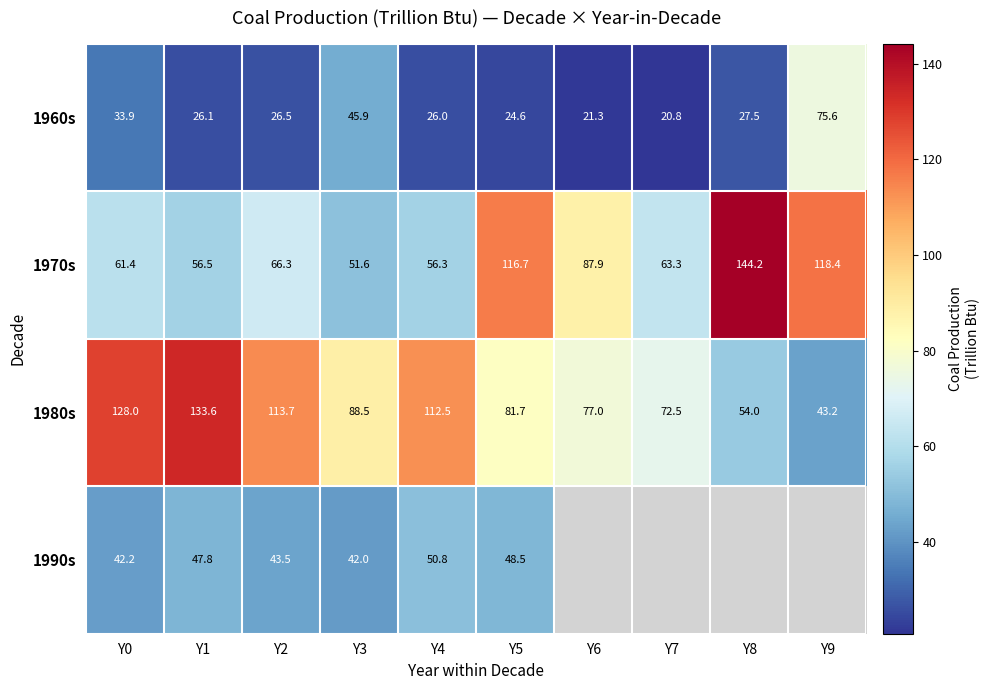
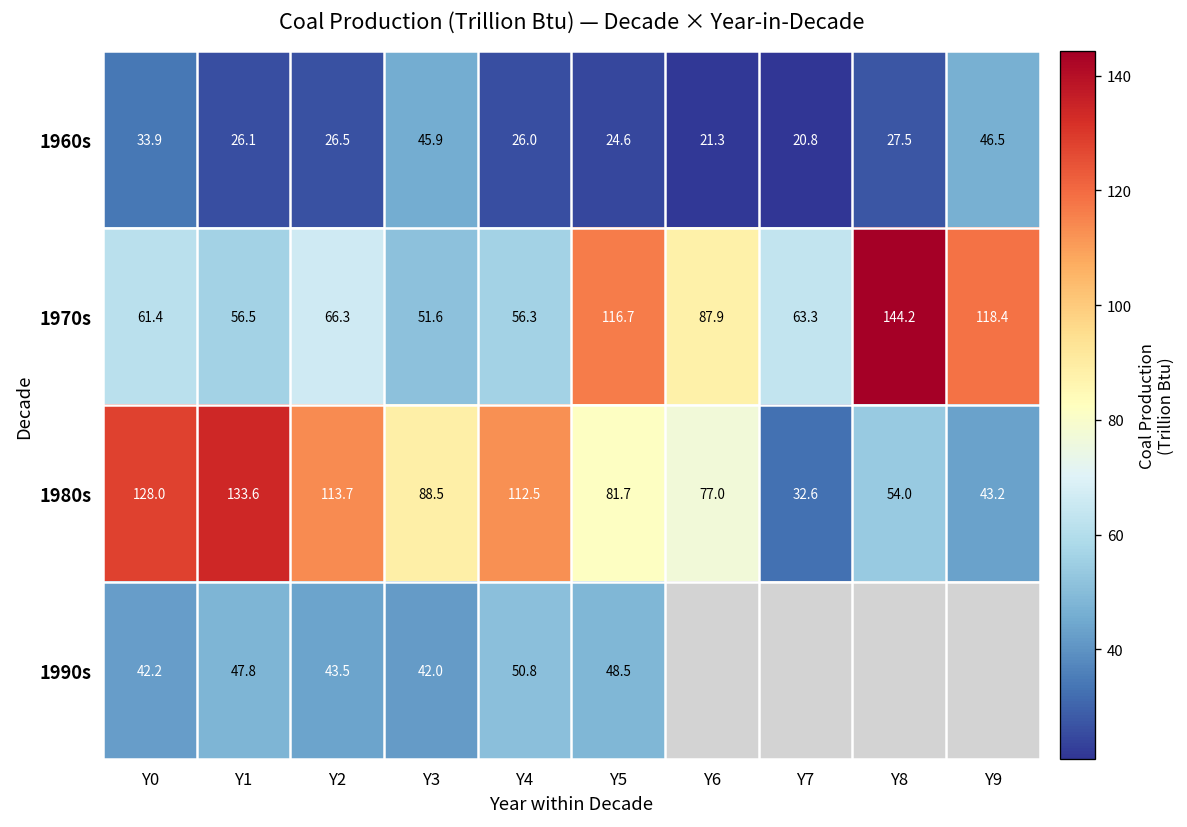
  {
    "1960s": {
      "Y0": 33.9,
      "Y1": 26.1,
      "Y2": 26.5,
      "Y3": 45.9,
      "Y4": 26.0,
      "Y5": 24.6,
      "Y6": 21.3,
      "Y7": 20.8,
      "Y8": 27.5,
-     "Y9": 75.6
+     "Y9": 46.5
    },
    "1970s": {
      "Y0": 61.4,
      "Y1": 56.5,
      "Y2": 66.3,
      "Y3": 51.6,
      "Y4": 56.3,
      "Y5": 116.7,
      "Y6": 87.9,
      "Y7": 63.3,
      "Y8": 144.2,
      "Y9": 118.4
    },
    "1980s": {
      "Y0": 128.0,
      "Y1": 133.6,
      "Y2": 113.7,
      "Y3": 88.5,
      "Y4": 112.5,
      "Y5": 81.7,
      "Y6": 77.0,
-     "Y7": 72.5,
+     "Y7": 32.6,
      "Y8": 54.0,
      "Y9": 43.2
    },
    "1990s": {
      "Y0": 42.2,
      "Y1": 47.8,
      "Y2": 43.5,
      "Y3": 42.0,
      "Y4": 50.8,
      "Y5": 48.5
    }
  }
